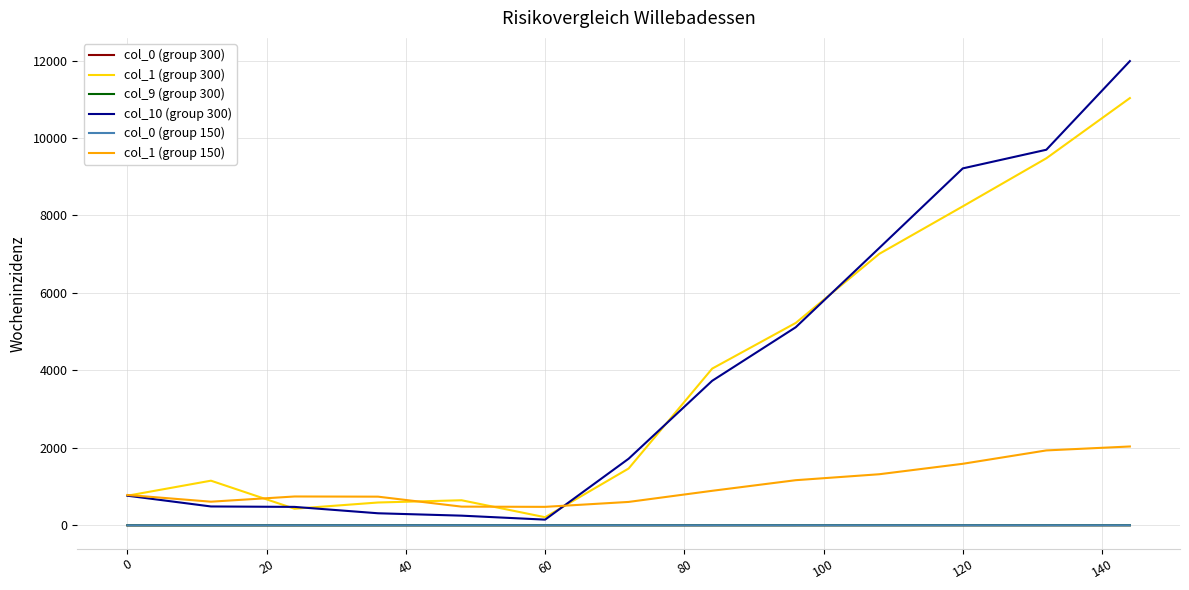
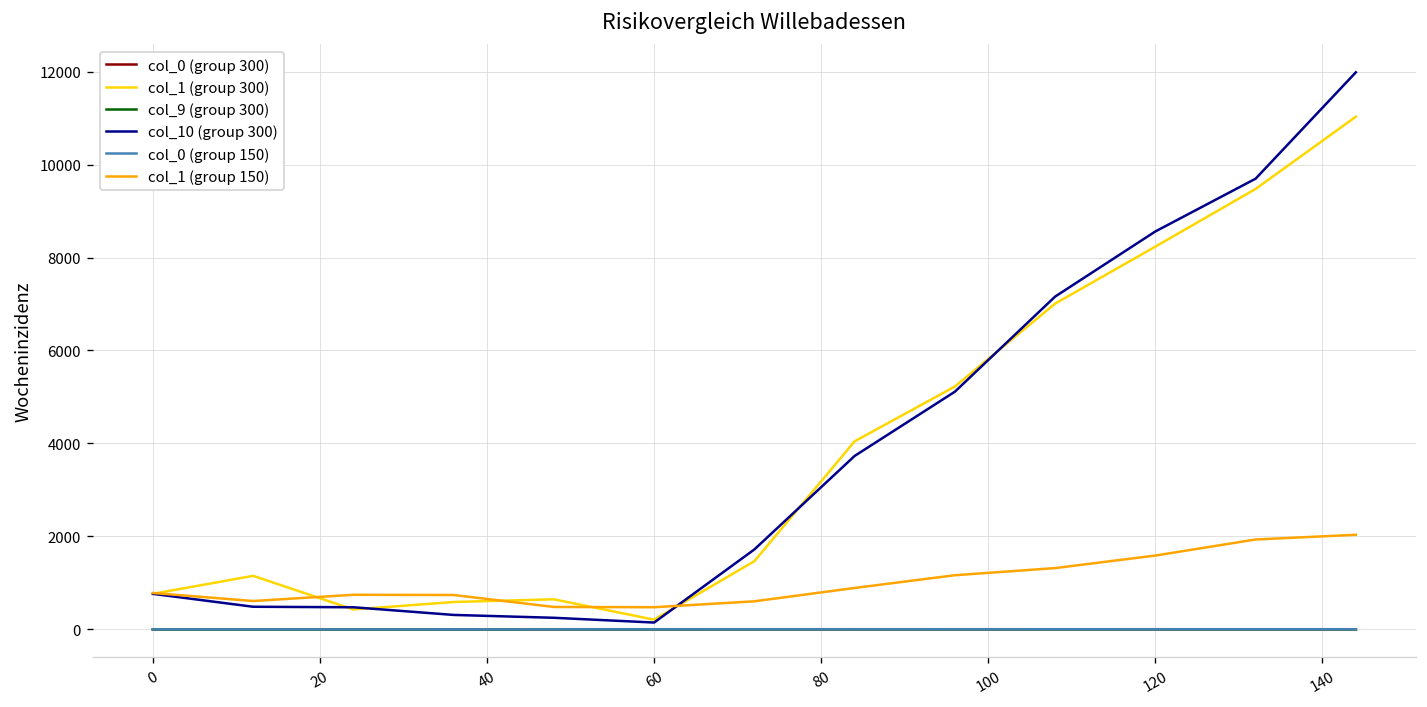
  {
    "col_0 (group 150)": {
      "0": 0,
      "60": 0,
      "120": 0
    },
    "col_10 (group 300)": {
-     "120": 9200
+     "120": 8600
    }
  }
